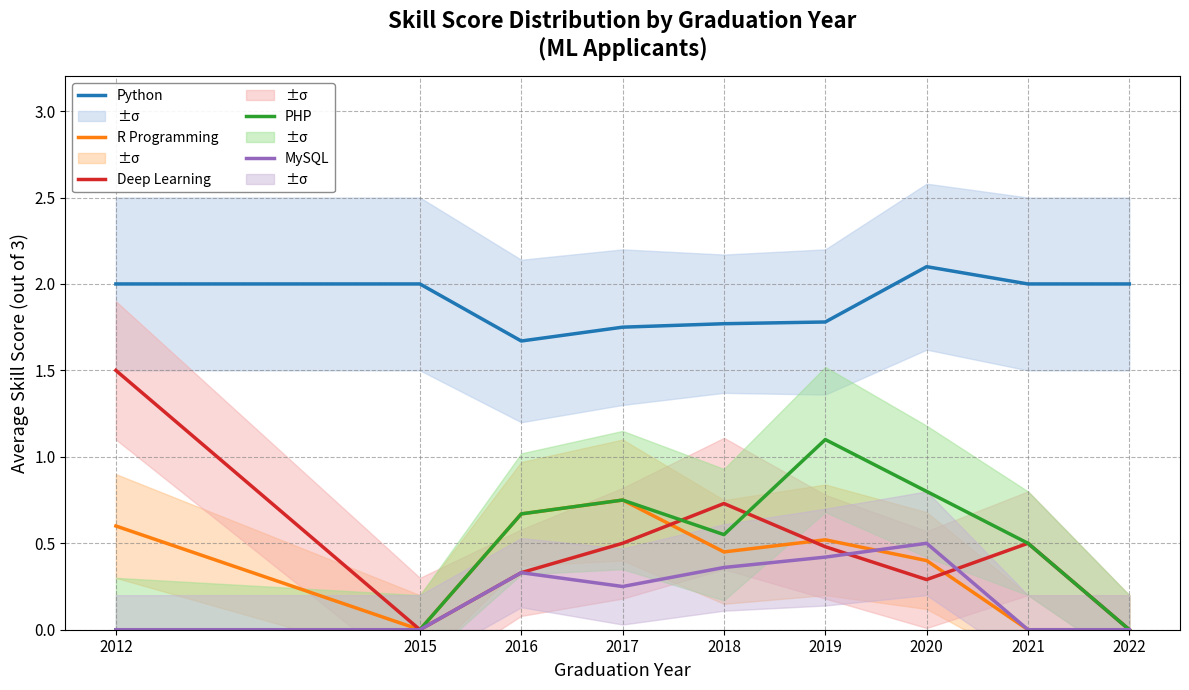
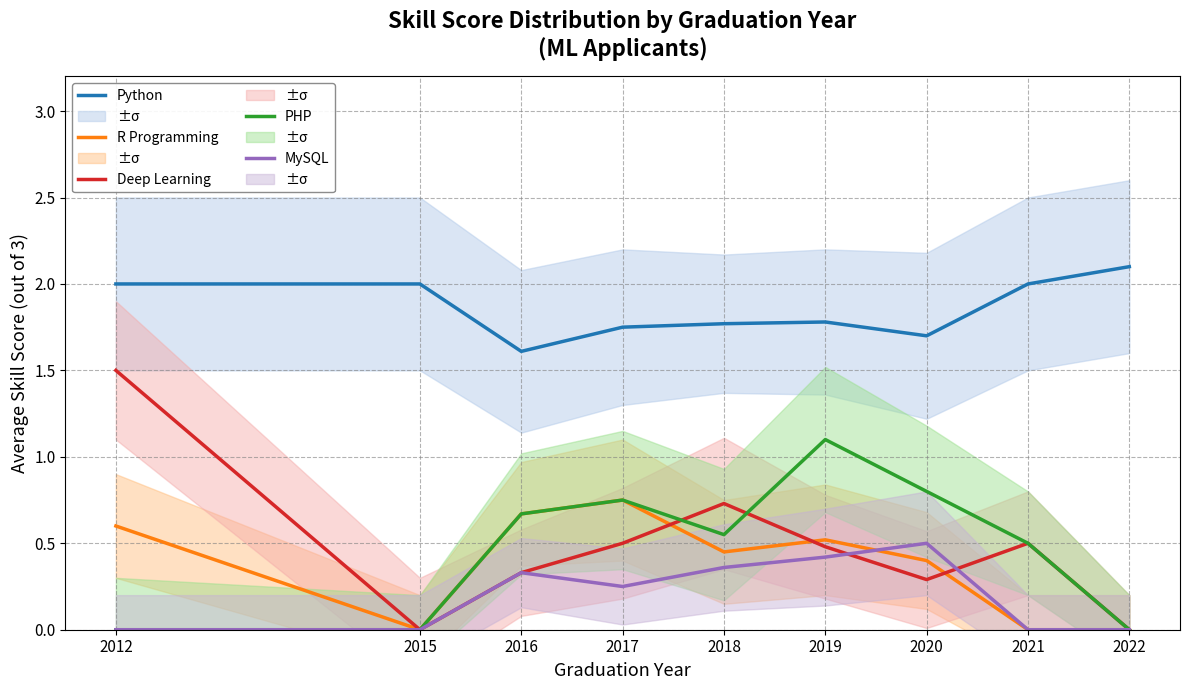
  {
    "Python": {
      "2012": 2.00,
      "2015": 2.00,
-     "2016": 1.67,
+     "2016": 1.61,
      "2017": 1.75,
      "2018": 1.77,
      "2019": 1.78,
-     "2020": 2.1,
+     "2020": 1.7,
      "2021": 2.00,
-     "2022": 2.0
+     "2022": 2.1
    },
    "R Programming": {
      "2012": 0.60,
      "2018": 0.45,
      "2019": 0.52,
      "2020": 0.40
    },
    "Deep Learning": {
      "2012": 1.50,
      "2017": 0.50,
      "2018": 0.73,
      "2019": 0.48,
      "2020": 0.29
    },
    "PHP": {
      "2018": 0.55,
      "2019": 1.10
    },
    "MySQL": {
      "2017": 0.25,
      "2018": 0.36,
      "2019": 0.42,
      "2020": 0.50
    }
  }
